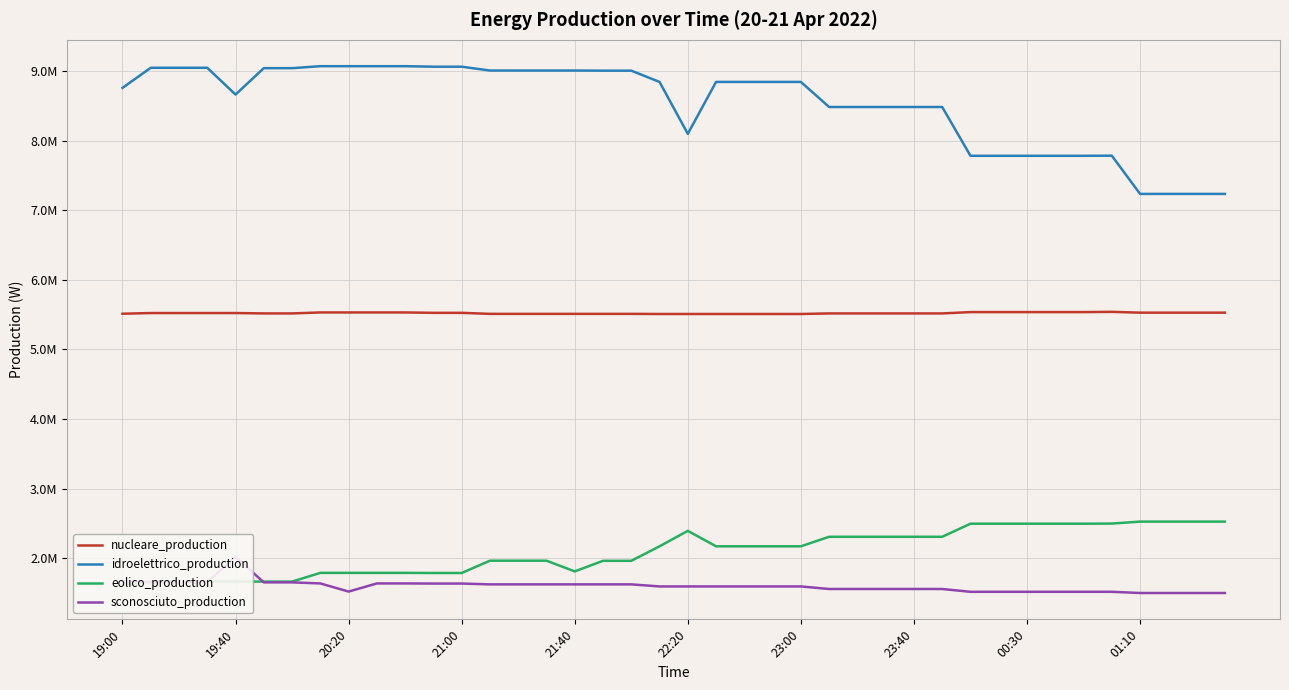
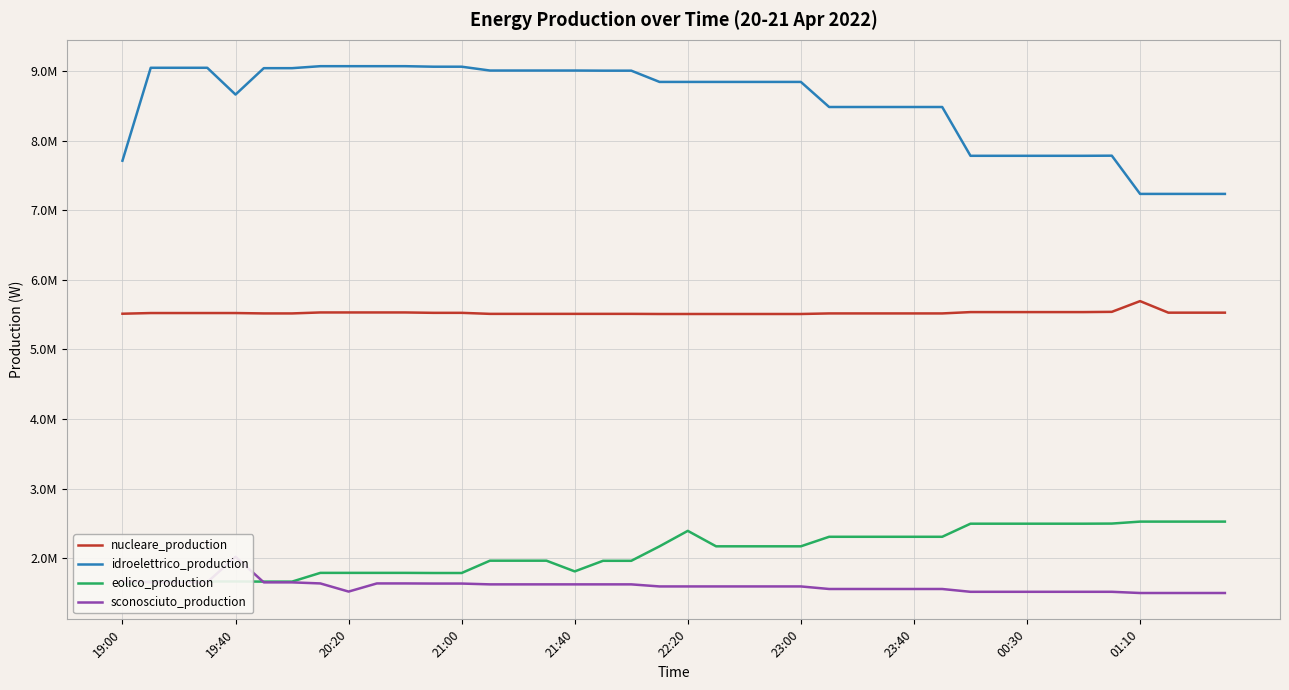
  {
    "nucleare_production": {
      "19:00": 5500000,
      "19:40": 5500000,
      "20:20": 5500000,
      "21:00": 5500000,
      "21:40": 5500000,
      "22:20": 5500000,
      "23:00": 5500000,
      "23:40": 5500000,
      "00:30": 5500000,
-     "01:10": 5500000
+     "01:10": 5700000
    },
    "idroelettrico_production": {
-     "19:00": 8800000,
+     "19:00": 7700000,
      "19:40": 8700000,
      "20:20": 9100000,
      "21:00": 9100000,
      "21:40": 9000000,
-     "22:20": 8100000,
+     "22:20": 8800000,
      "23:00": 8800000,
      "23:40": 8500000,
      "00:30": 7800000,
      "01:10": 7200000
    },
    "eolico_production": {
      "20:20": 1800000,
      "21:00": 1800000,
      "21:40": 1800000,
      "22:20": 2400000,
      "23:00": 2200000,
      "23:40": 2300000,
      "00:30": 2500000,
      "01:10": 2500000
    },
    "sconosciuto_production": {
      "20:20": 1500000,
      "21:00": 1600000,
      "21:40": 1600000,
      "22:20": 1600000,
      "23:00": 1600000,
      "23:40": 1600000,
      "00:30": 1500000,
      "01:10": 1500000
    }
  }
